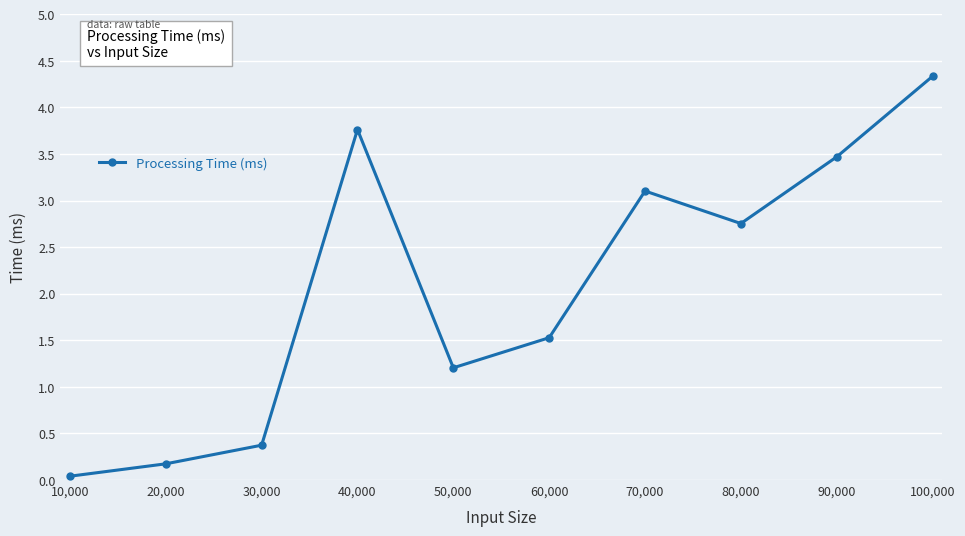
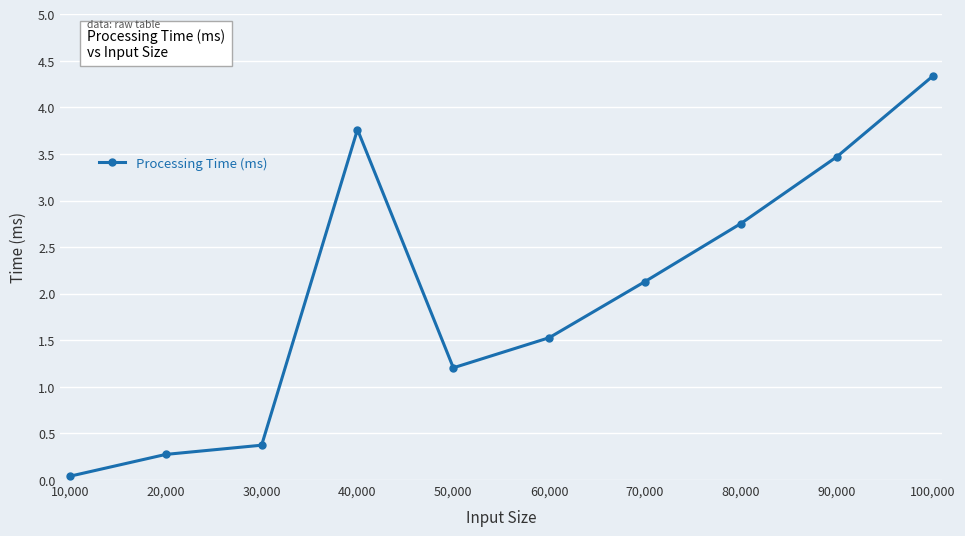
  {
    "10,000": 0.0,
-   "20,000": 0.2,
+   "20,000": 0.3,
    "30,000": 0.4,
    "40,000": 3.8,
    "50,000": 1.2,
    "60,000": 1.5,
-   "70,000": 3.1,
+   "70,000": 2.1,
    "80,000": 2.8,
    "90,000": 3.5,
    "100,000": 4.3
  }
